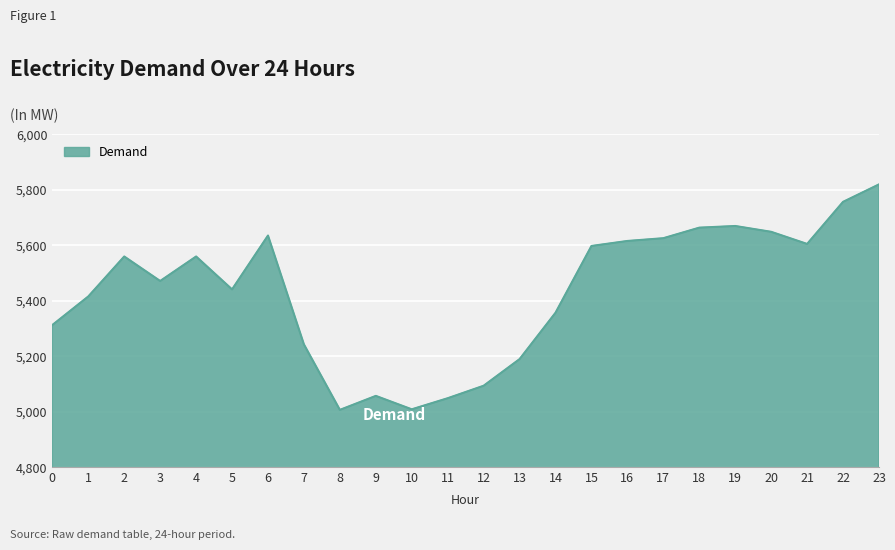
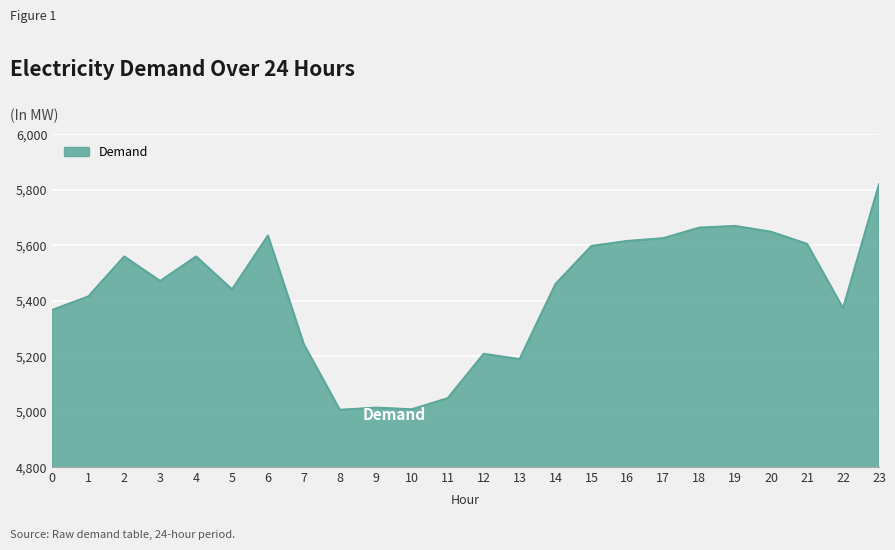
  {
-   "0": "5,310",
+   "0": "5,370",
    "1": "5,420",
    "2": "5,560",
    "3": "5,470",
    "4": "5,560",
    "5": "5,440",
    "6": "5,640",
    "7": "5,240",
    "8": "5,010",
-   "9": "5,060",
+   "9": "5,020",
    "10": "5,010",
    "11": "5,050",
-   "12": "5,090",
+   "12": "5,210",
    "13": "5,190",
-   "14": "5,360",
+   "14": "5,460",
    "15": "5,600",
    "16": "5,620",
    "17": "5,630",
    "18": "5,660",
    "19": "5,670",
    "20": "5,650",
    "21": "5,610",
-   "22": "5,760",
+   "22": "5,370",
    "23": "5,820"
  }
